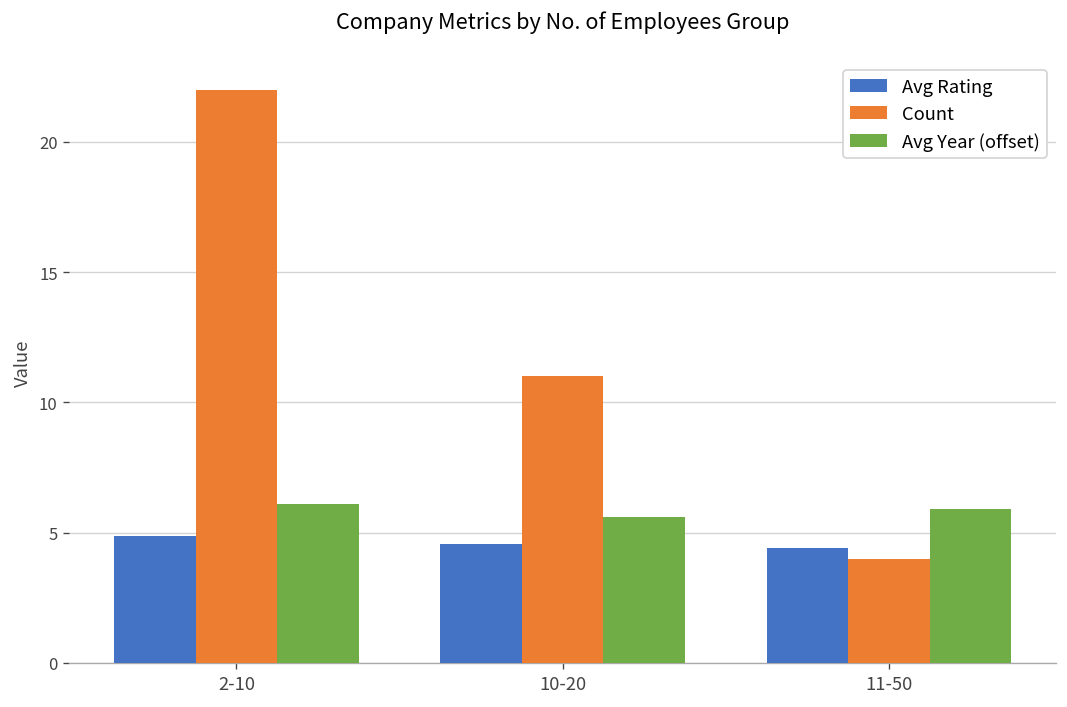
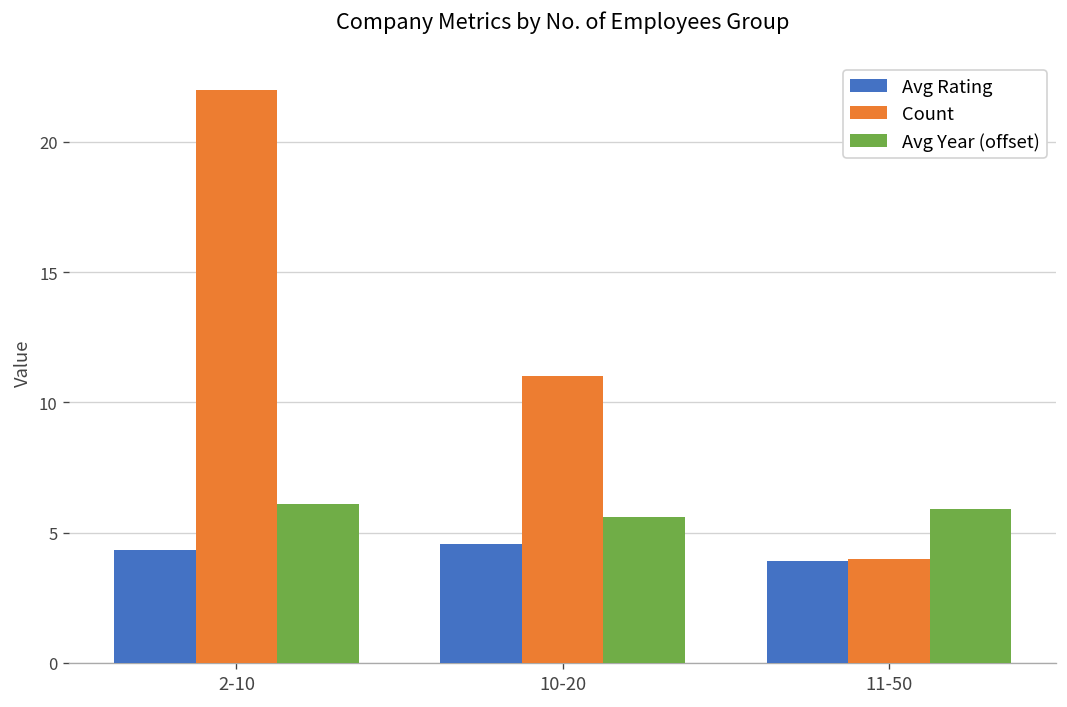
  {
    "Avg Rating": {
-     "2-10": 4.9,
+     "2-10": 4.4,
      "10-20": 4.6,
-     "11-50": 4.4
+     "11-50": 3.9
    },
    "Count": {
      "2-10": 22.0,
      "10-20": 11.0,
      "11-50": 4.0
    },
    "Avg Year (offset)": {
      "2-10": 6.1,
      "10-20": 5.6,
      "11-50": 5.9
    }
  }
